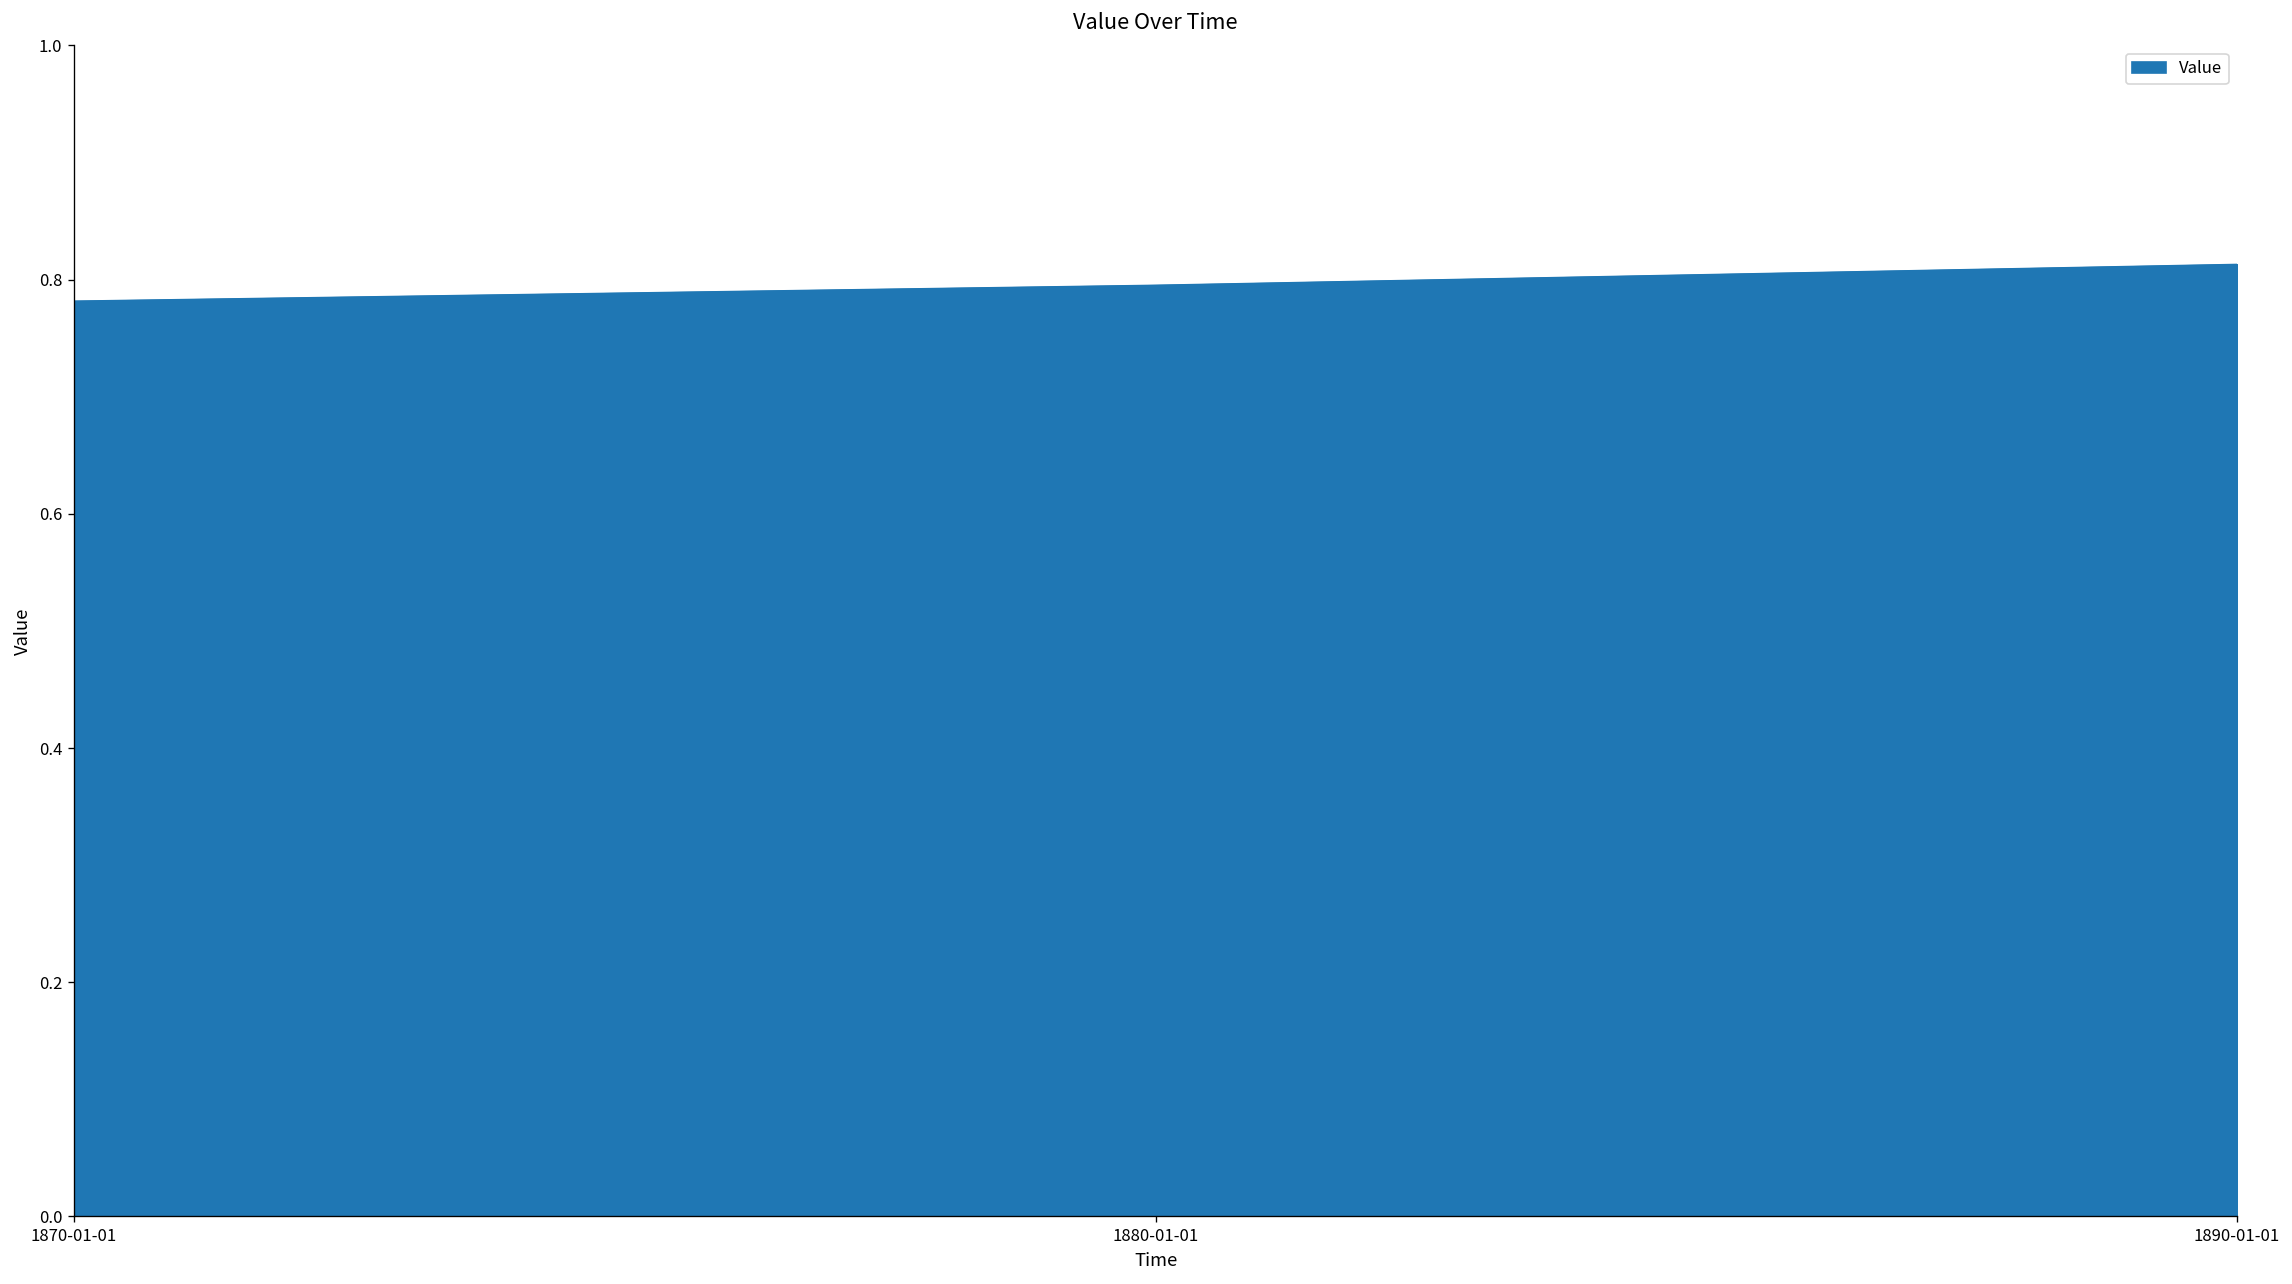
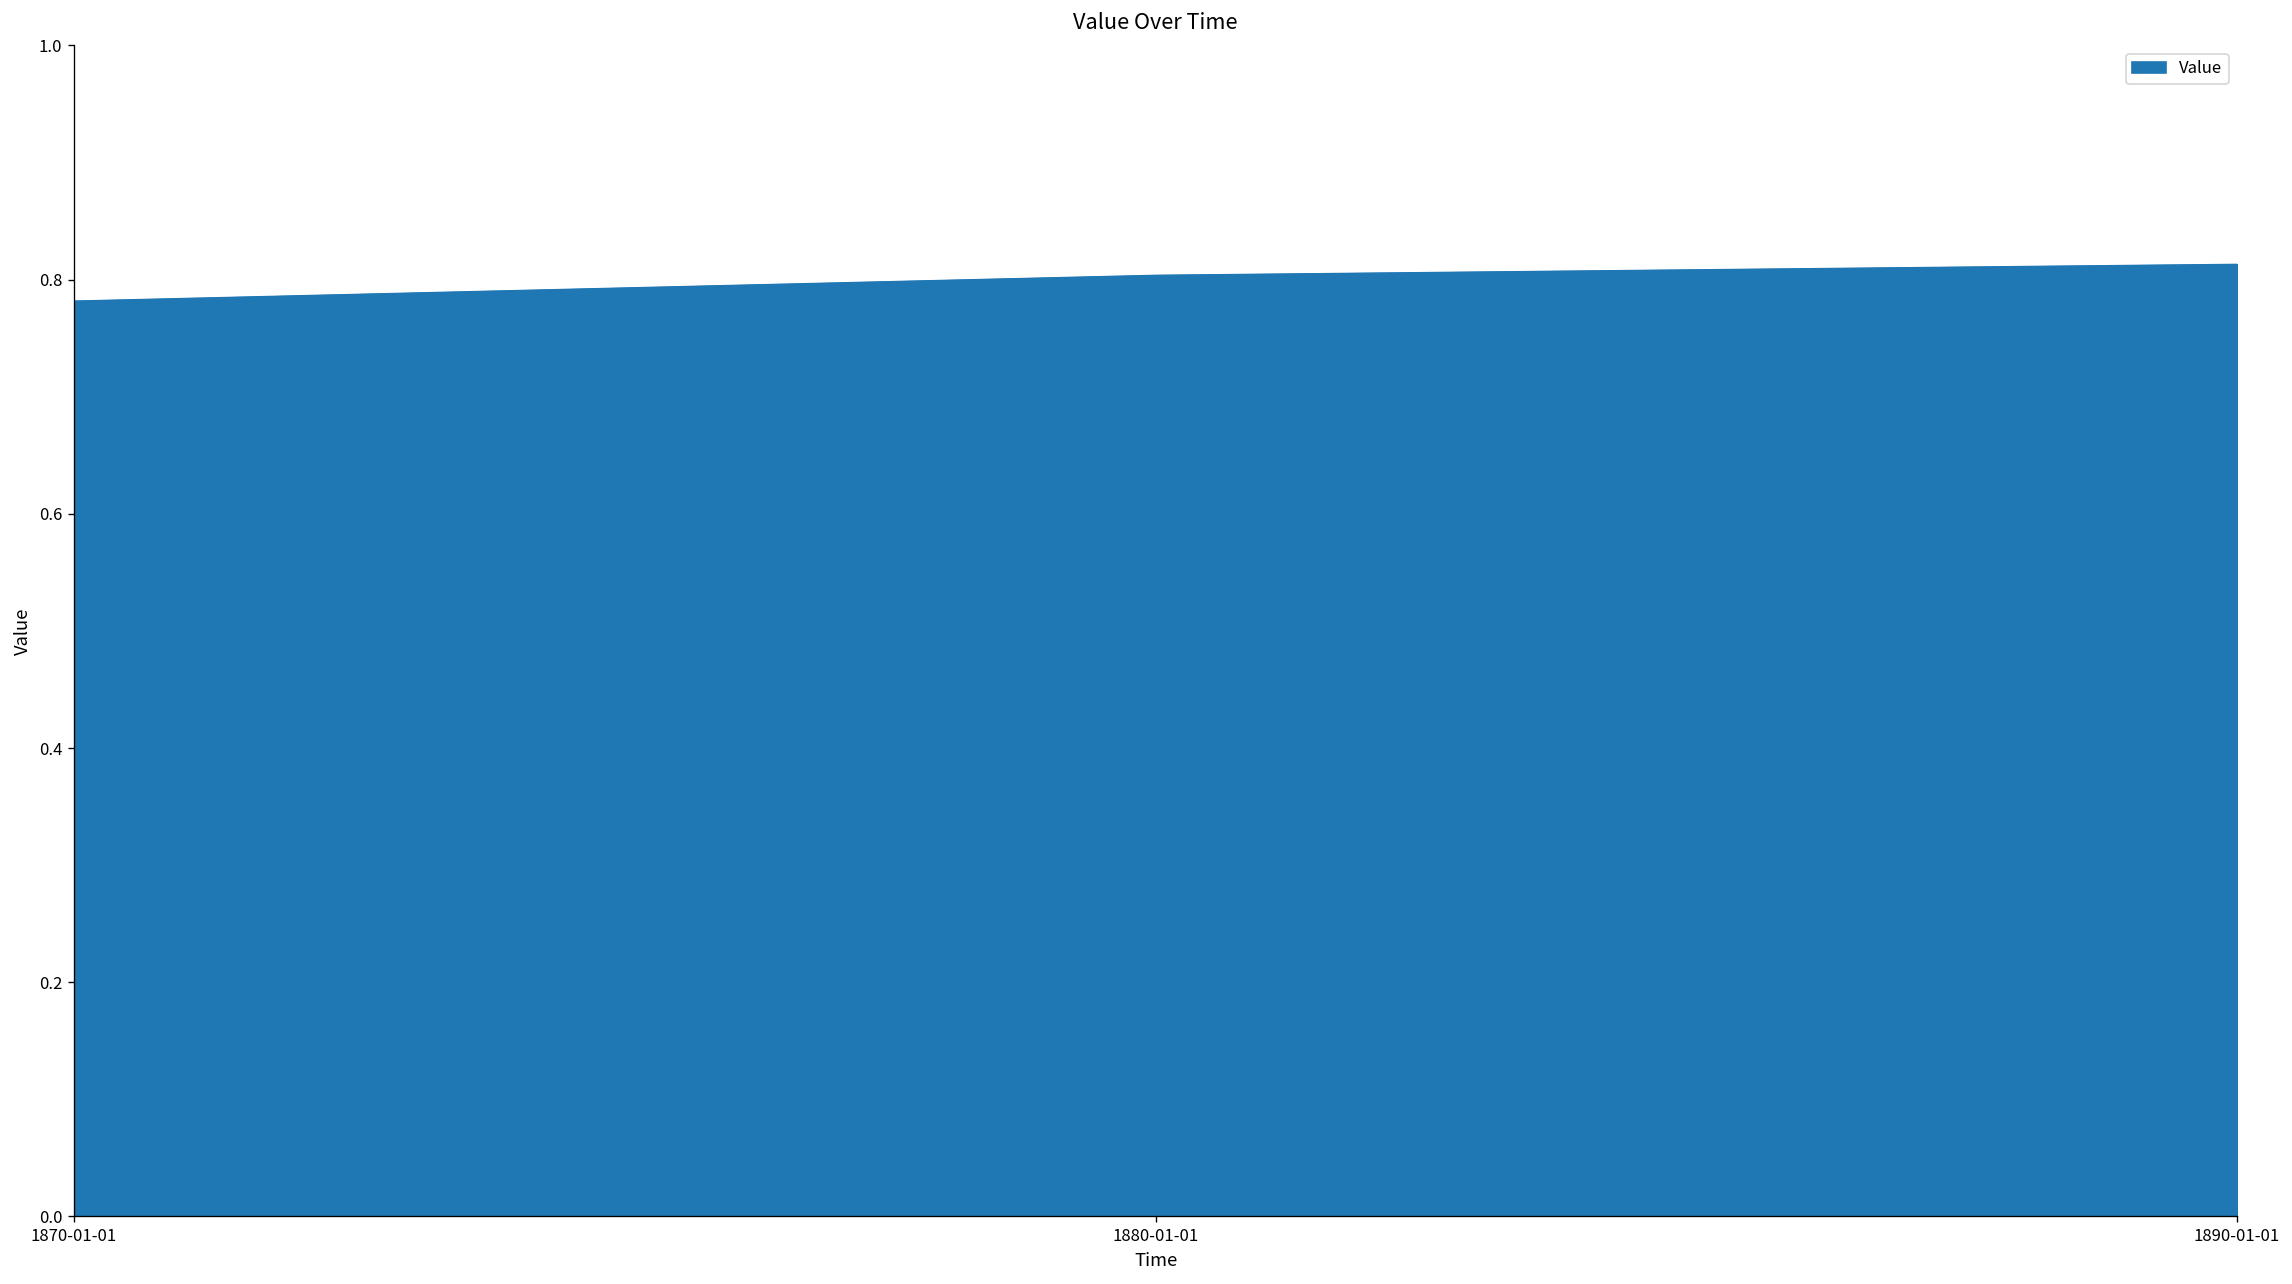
  {
    "1870-01-01": 0.78,
-   "1880-01-01": 0.795,
+   "1880-01-01": 0.804,
    "1890-01-01": 0.81
  }
